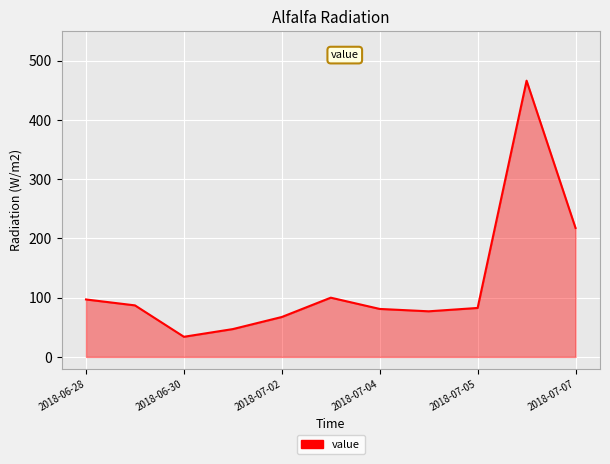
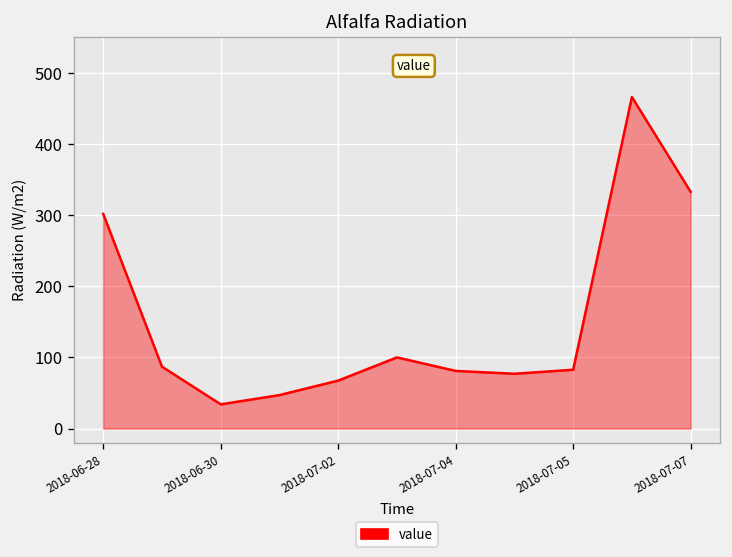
  {
-   "2018-06-28": 100,
+   "2018-06-28": 300,
    "2018-06-30": 30,
    "2018-07-02": 70,
    "2018-07-04": 80,
-   "2018-07-07": 220
+   "2018-07-07": 330
  }
